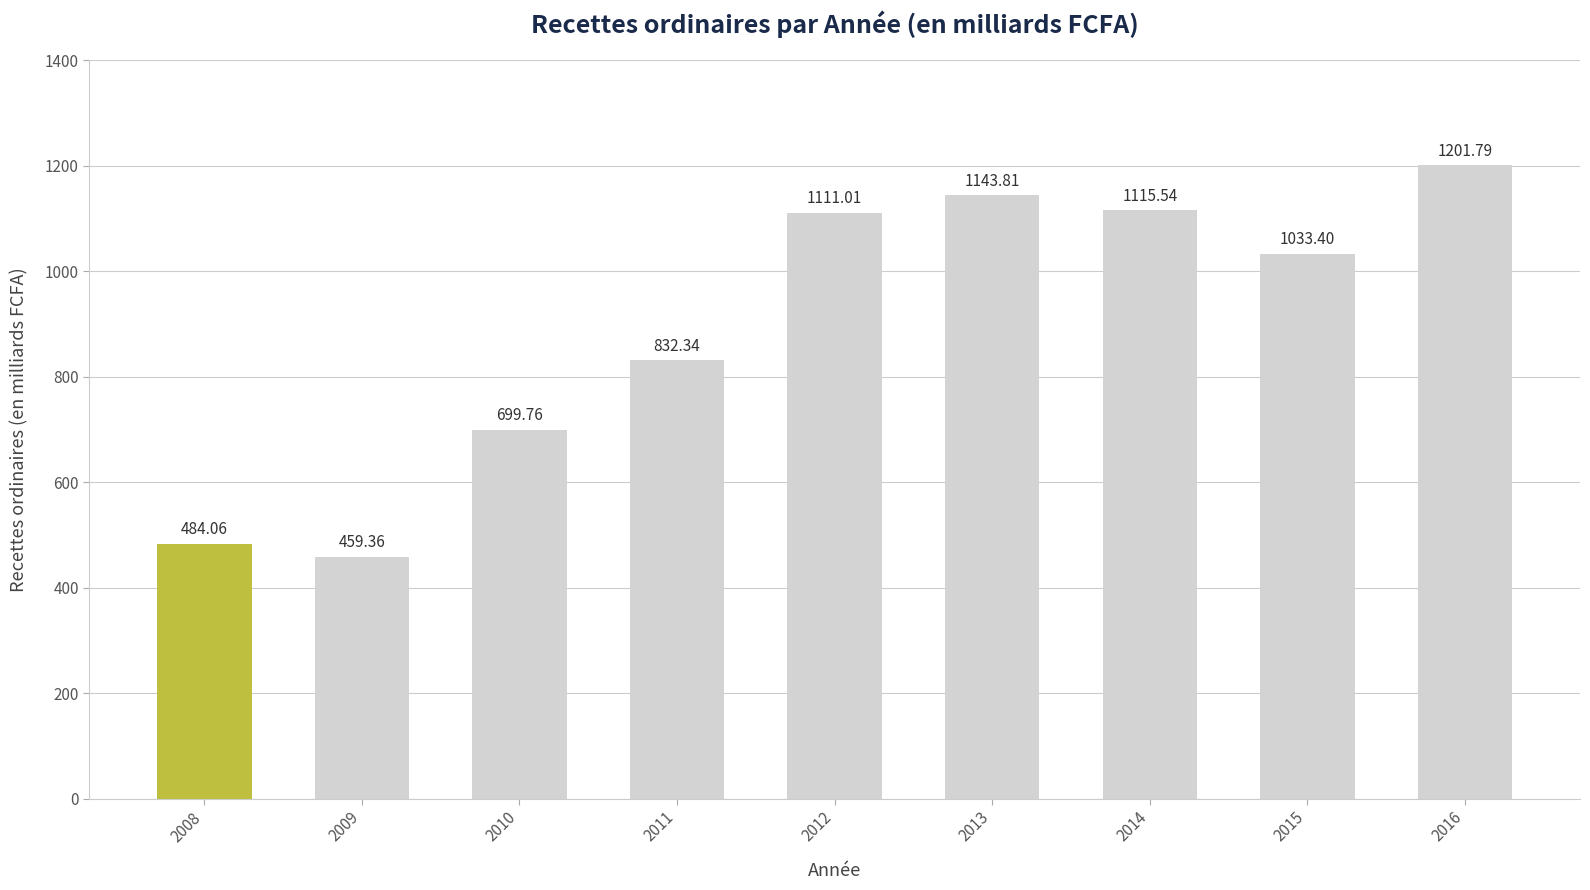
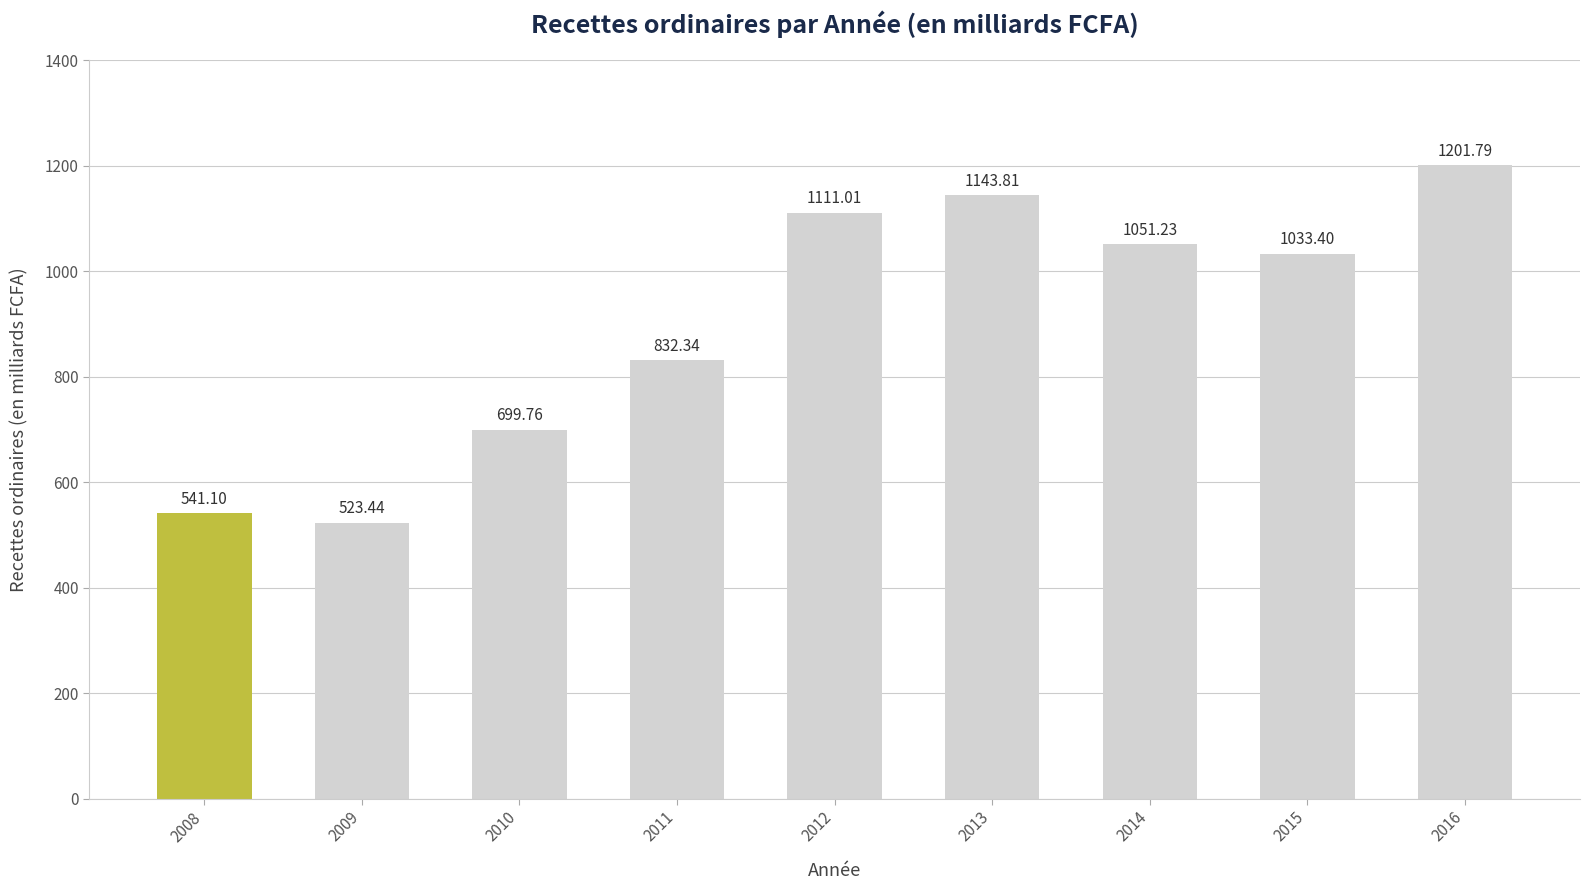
  {
-   "2008": 484.06,
-   "2009": 459.36,
+   "2008": 541.10,
+   "2009": 523.44,
    "2010": 699.76,
    "2011": 832.34,
    "2012": 1111.01,
    "2013": 1143.81,
-   "2014": 1115.54,
+   "2014": 1051.23,
    "2015": 1033.40,
    "2016": 1201.79
  }
